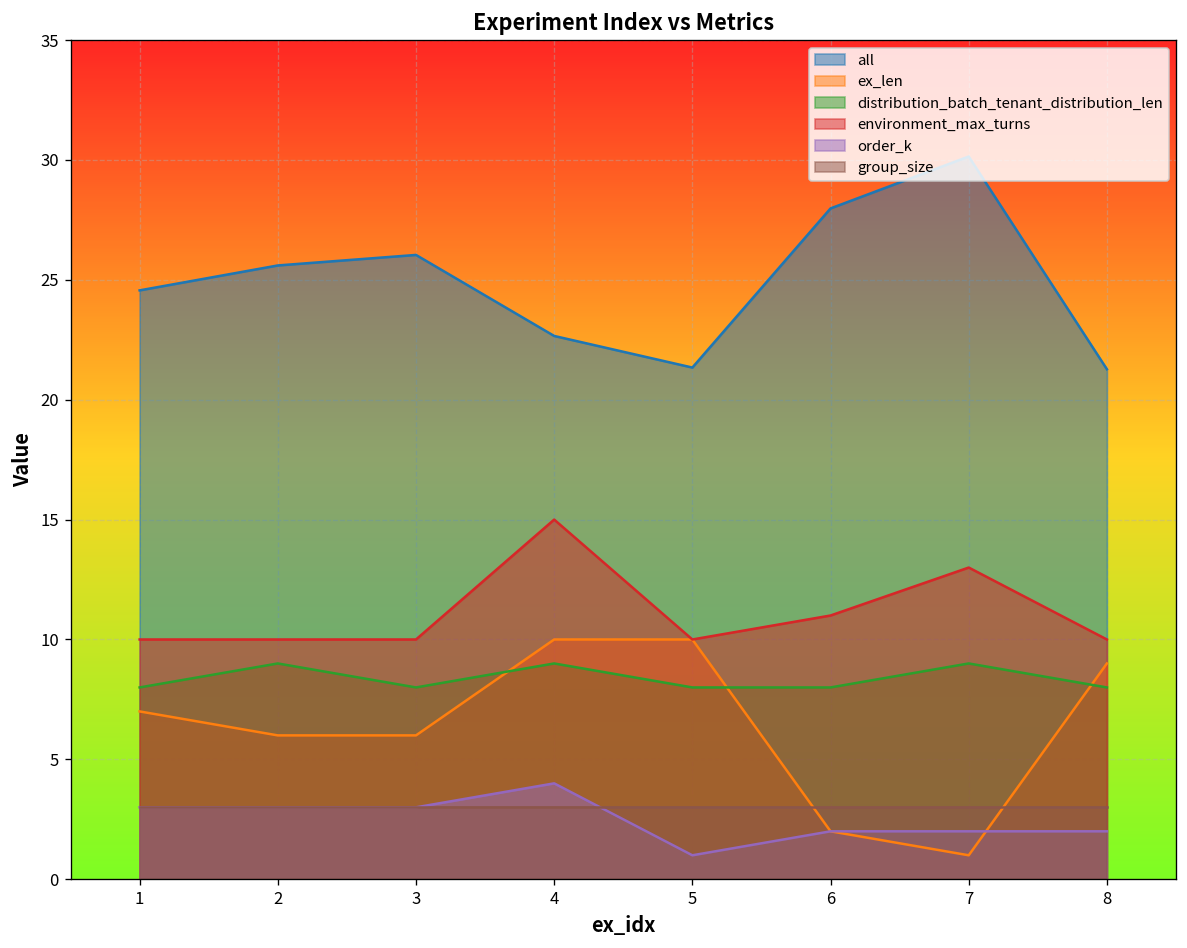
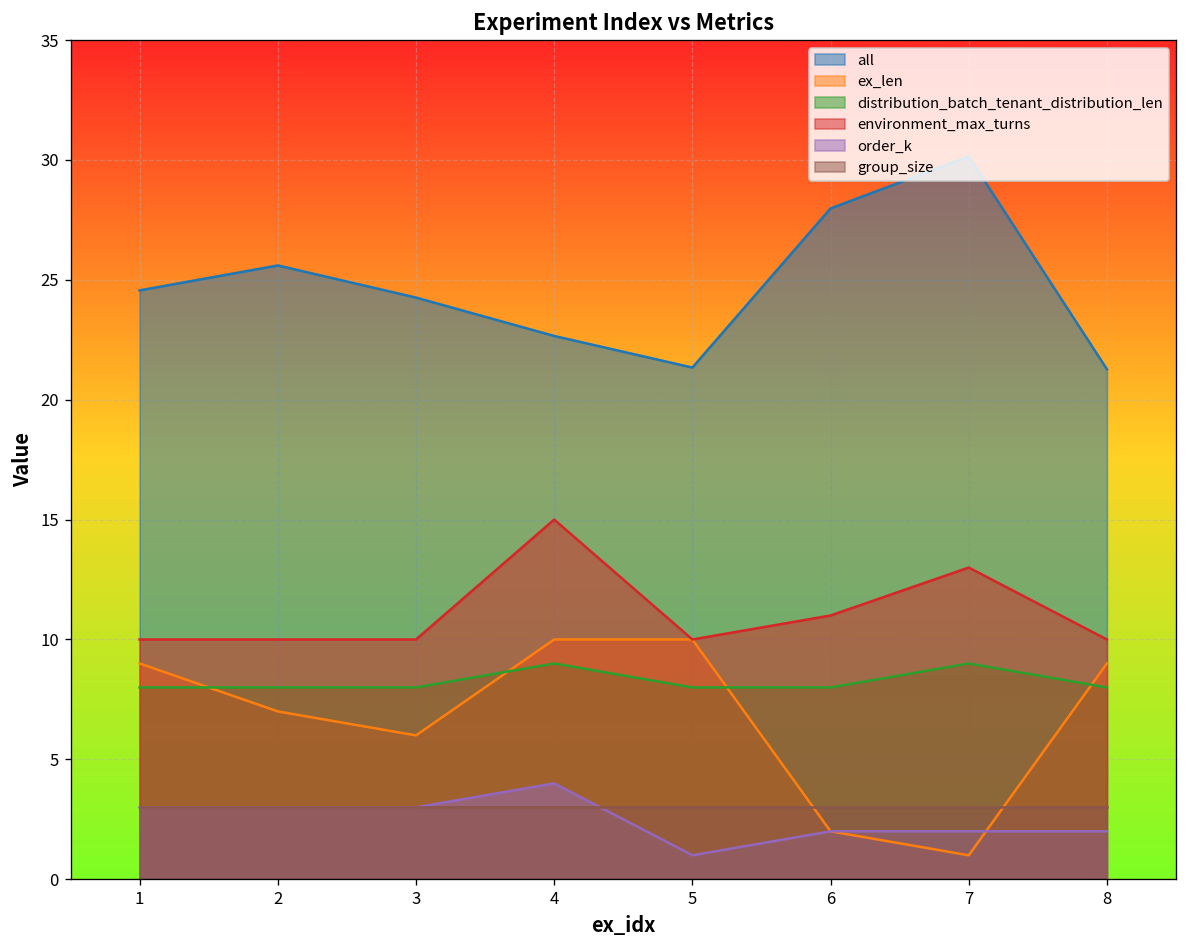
  {
    "all": {
      "1": 24.6,
      "2": 25.6,
-     "3": 26.0,
+     "3": 24.3,
      "4": 22.7,
      "5": 21.3,
      "6": 28.0,
      "8": 21.3
    },
    "ex_len": {
-     "1": 7,
-     "2": 6,
+     "1": 9,
+     "2": 7,
      "3": 6,
      "4": 10,
      "7": 1,
      "8": 9
    },
    "distribution_batch_tenant_distribution_len": {
      "1": 8,
-     "2": 9,
+     "2": 8,
      "3": 8,
      "4": 9,
      "5": 8,
      "6": 8,
      "7": 9,
      "8": 8
    },
    "environment_max_turns": {
      "1": 10.0,
      "2": 10.0,
      "3": 10.0,
      "4": 15.0,
      "6": 11.0,
      "7": 13.0,
      "8": 10.0
    },
    "order_k": {
      "4": 4.0,
      "5": 1.0,
      "7": 2.0,
      "8": 2.0
    },
    "group_size": {
      "4": 3.0,
      "5": 3.0,
      "6": 3.0,
      "7": 3.0,
      "8": 3.0
    }
  }
